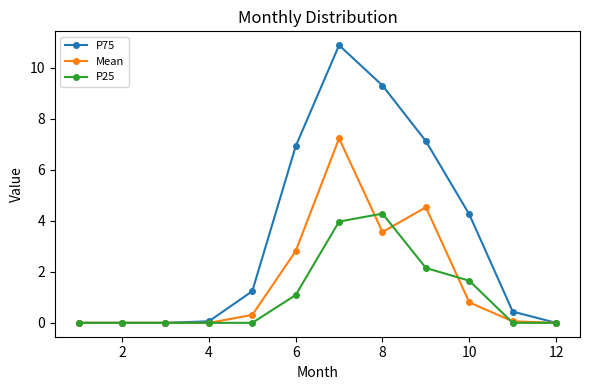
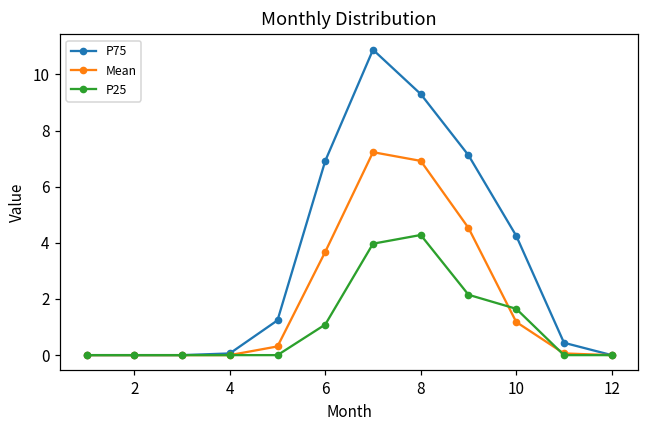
  {
    "P75": {
      "6": 6.9,
      "8": 9.3,
      "10": 4.3
    },
    "Mean": {
-     "6": 2.8,
-     "8": 3.6,
-     "10": 0.8
+     "6": 3.7,
+     "8": 6.9,
+     "10": 1.2
    },
    "P25": {
      "6": 1.1,
      "8": 4.3,
      "10": 1.7
    }
  }
